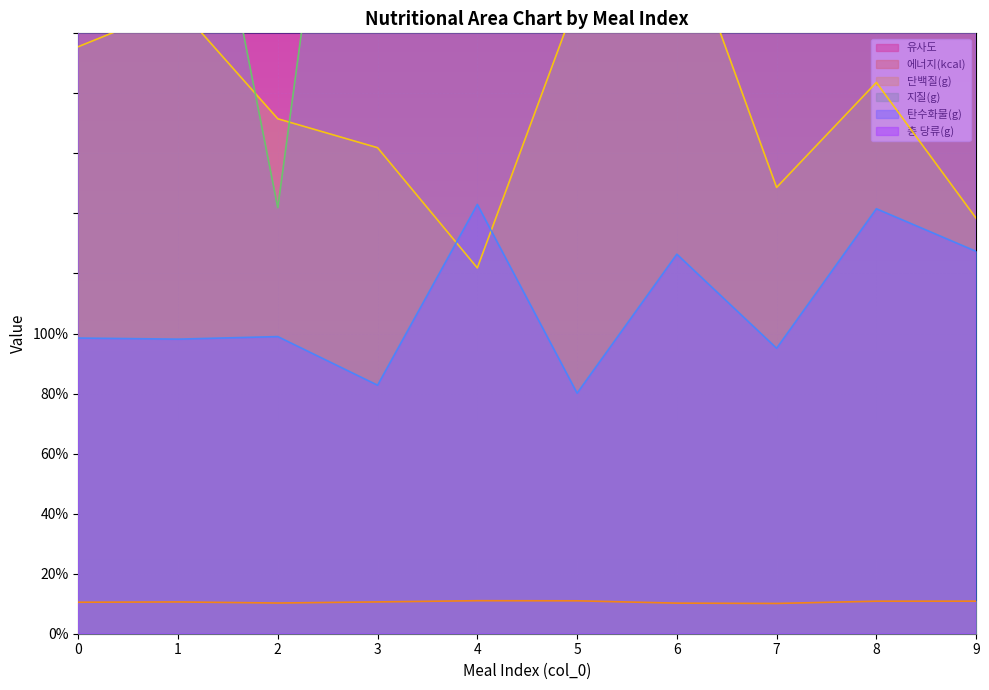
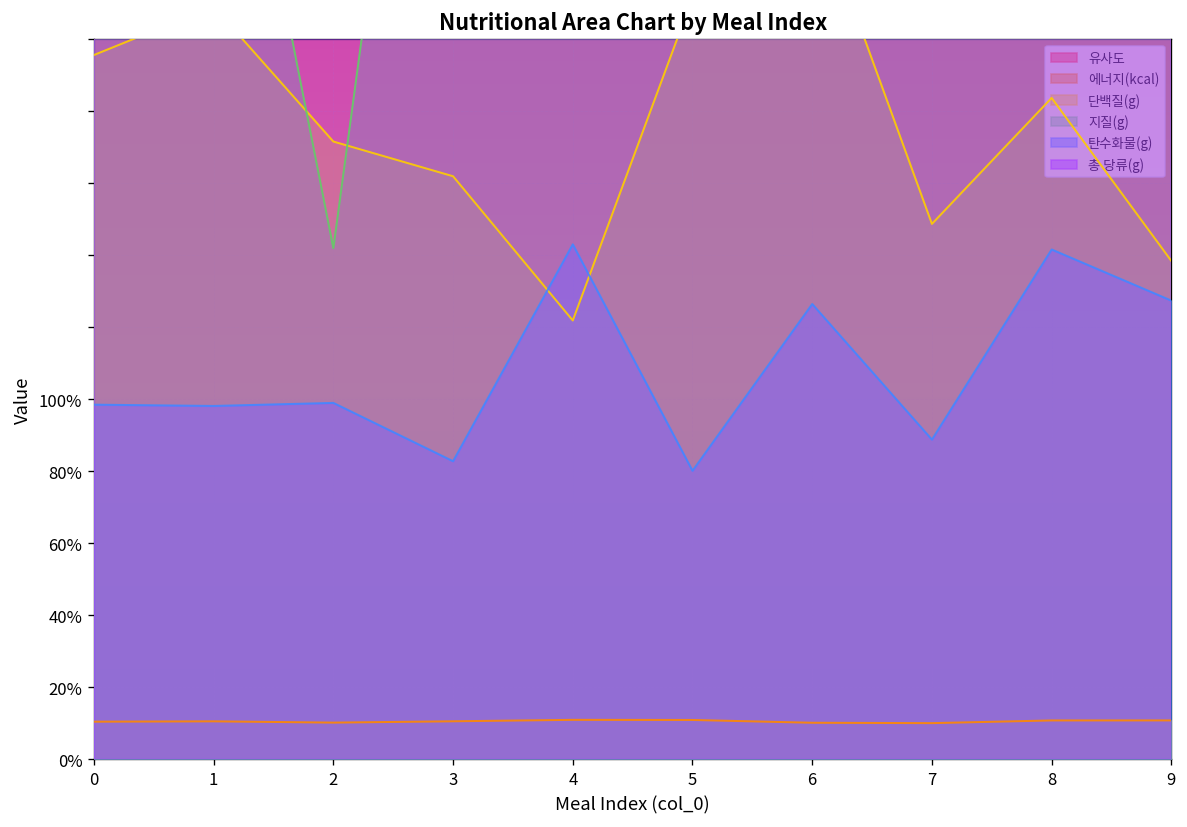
  {
    "지질(g)": {
      "2": "142%"
    },
    "탄수화물(g)": {
      "0": "98%",
      "1": "98%",
      "2": "99%",
      "3": "83%",
      "4": "143%",
      "5": "80%",
      "6": "126%",
-     "7": "95%",
+     "7": "89%",
      "8": "142%",
      "9": "127%"
    }
  }
